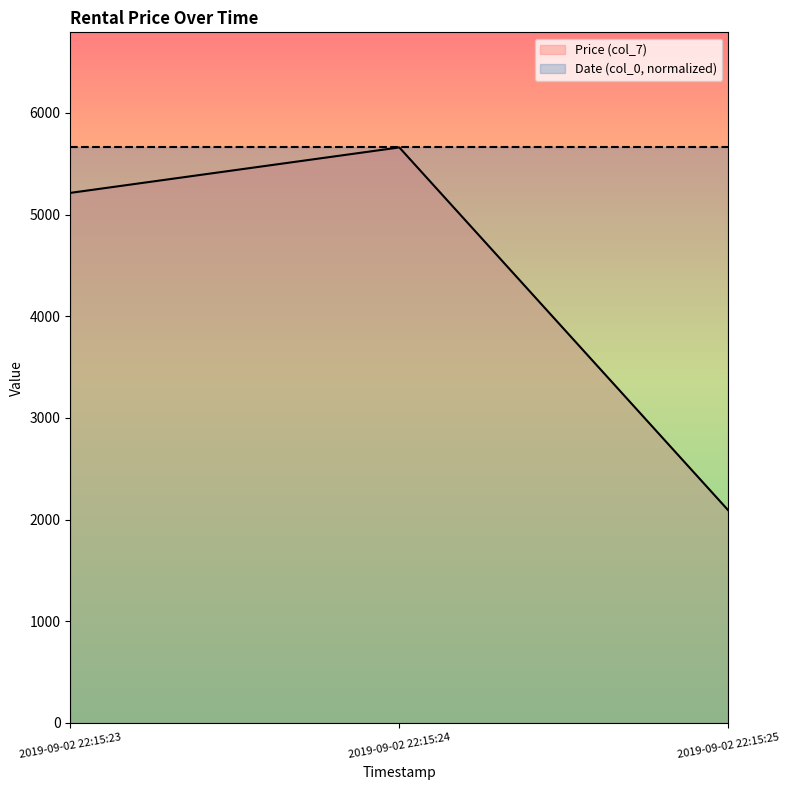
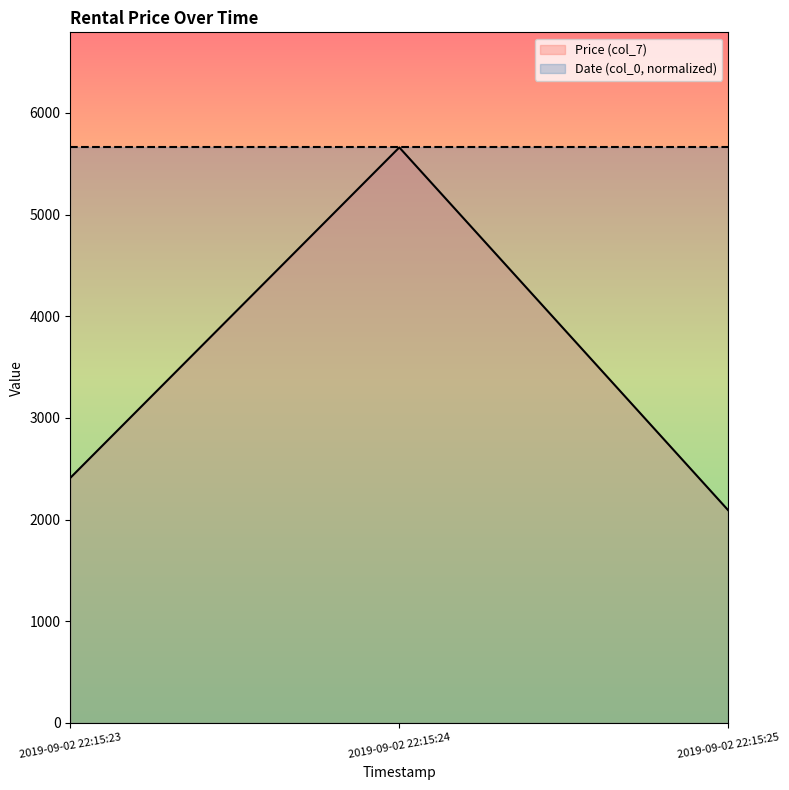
  {
    "Price (col_7)": {
-     "2019-09-02 22:15:23": 5210,
+     "2019-09-02 22:15:23": 2410,
      "2019-09-02 22:15:25": 2090
    },
    "Date (col_0, normalized)": {
      "2019-09-02 22:15:23": 5660,
      "2019-09-02 22:15:25": 5660
    }
  }
